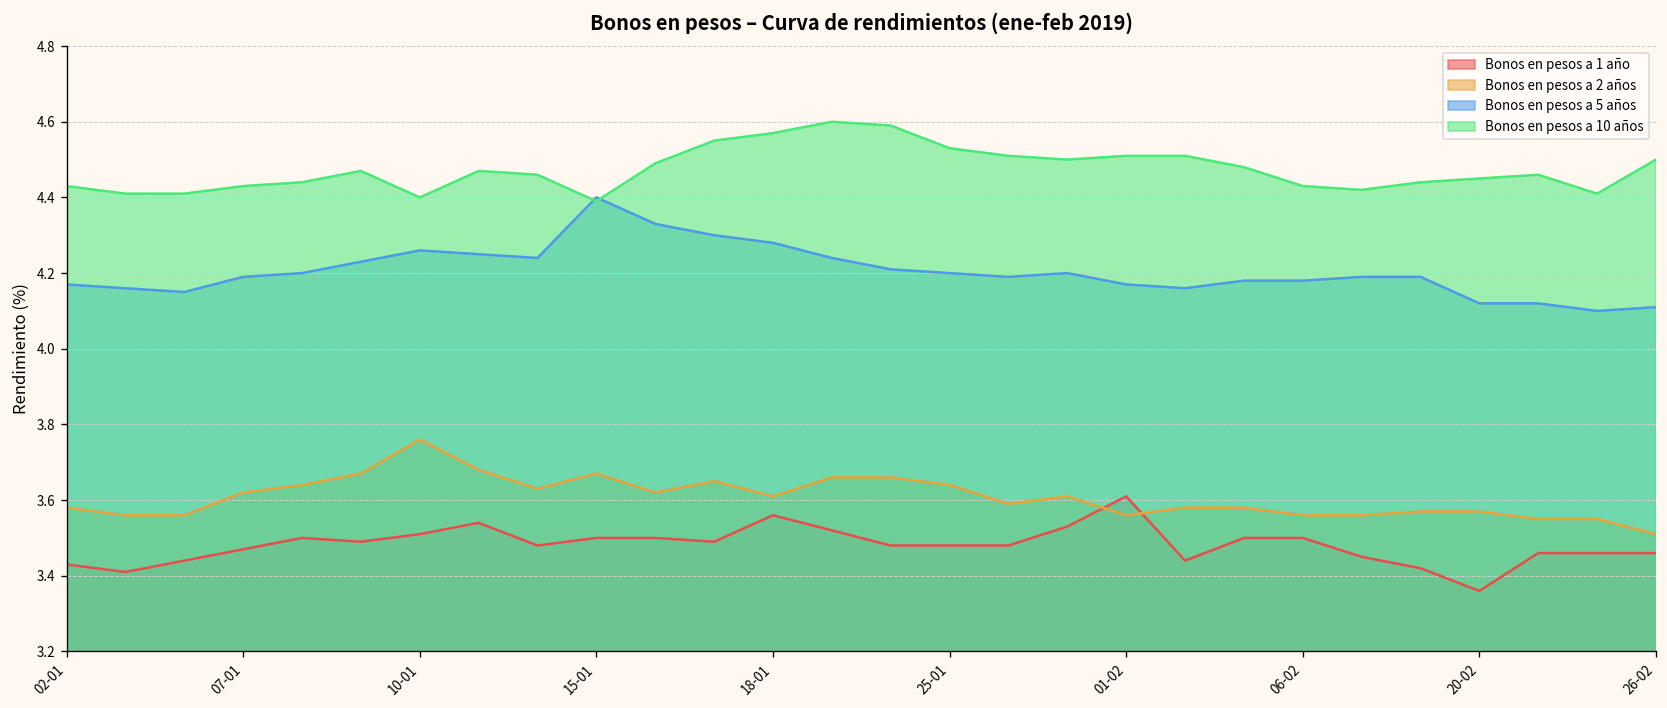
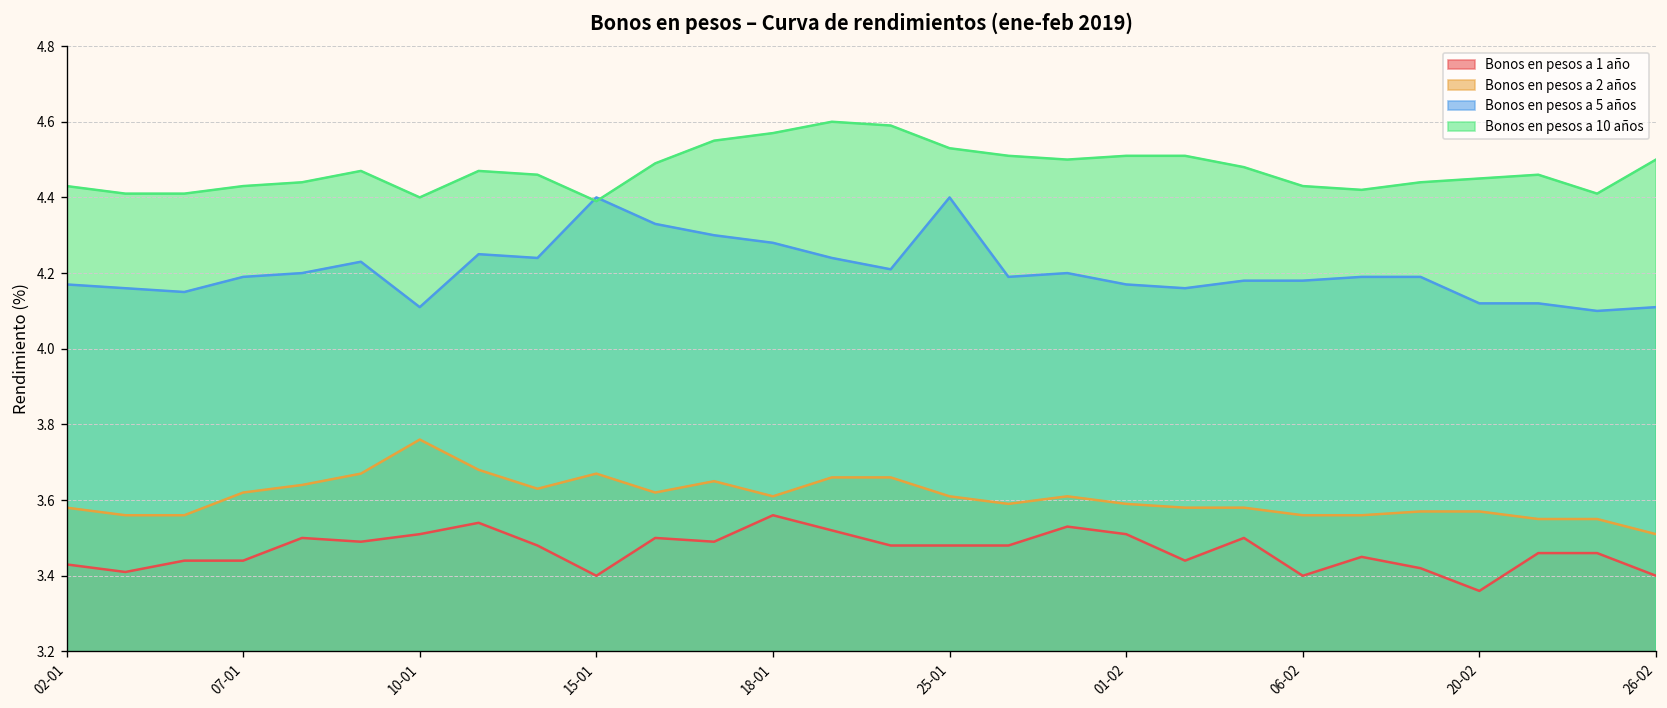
  {
    "Bonos en pesos a 1 año": {
      "02-01": 3.43,
-     "07-01": 3.47,
+     "07-01": 3.44,
      "10-01": 3.51,
-     "15-01": 3.5,
+     "15-01": 3.4,
      "18-01": 3.56,
      "25-01": 3.48,
-     "01-02": 3.61,
-     "06-02": 3.5,
+     "01-02": 3.51,
+     "06-02": 3.4,
      "20-02": 3.36,
-     "26-02": 3.46
+     "26-02": 3.40
    },
    "Bonos en pesos a 2 años": {
      "02-01": 3.58,
      "07-01": 3.62,
      "10-01": 3.76,
      "15-01": 3.67,
      "18-01": 3.61,
-     "25-01": 3.64,
-     "01-02": 3.56,
+     "25-01": 3.61,
+     "01-02": 3.59,
      "06-02": 3.56,
      "20-02": 3.57,
      "26-02": 3.51
    },
    "Bonos en pesos a 5 años": {
      "02-01": 4.17,
      "07-01": 4.19,
-     "10-01": 4.26,
+     "10-01": 4.11,
      "15-01": 4.40,
      "18-01": 4.28,
-     "25-01": 4.2,
+     "25-01": 4.4,
      "01-02": 4.17,
      "06-02": 4.18,
      "20-02": 4.12,
      "26-02": 4.11
    },
    "Bonos en pesos a 10 años": {
      "02-01": 4.43,
      "07-01": 4.43,
      "10-01": 4.40,
      "15-01": 4.39,
      "18-01": 4.57,
      "25-01": 4.53,
      "01-02": 4.51,
      "06-02": 4.43,
      "20-02": 4.45,
      "26-02": 4.50
    }
  }
